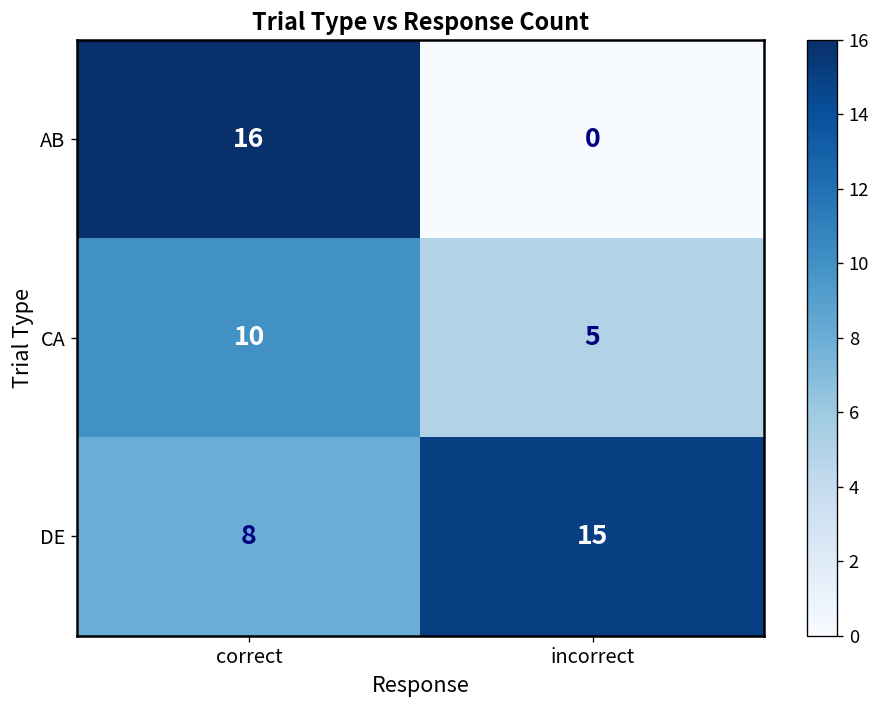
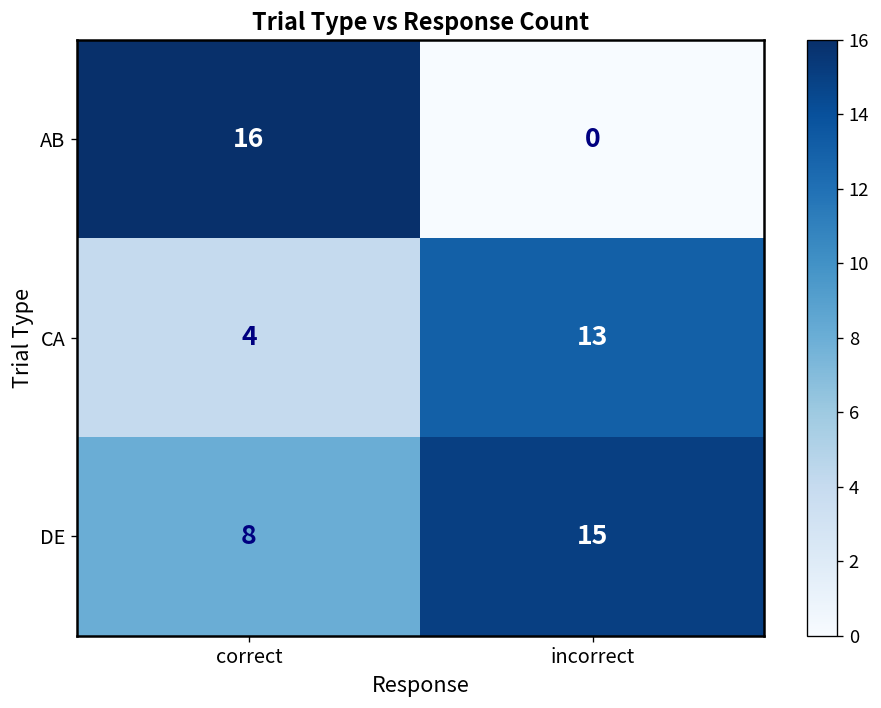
  {
    "AB": {
      "correct": 16,
      "incorrect": 0
    },
    "CA": {
-     "correct": 10,
-     "incorrect": 5
+     "correct": 4,
+     "incorrect": 13
    },
    "DE": {
      "correct": 8,
      "incorrect": 15
    }
  }
